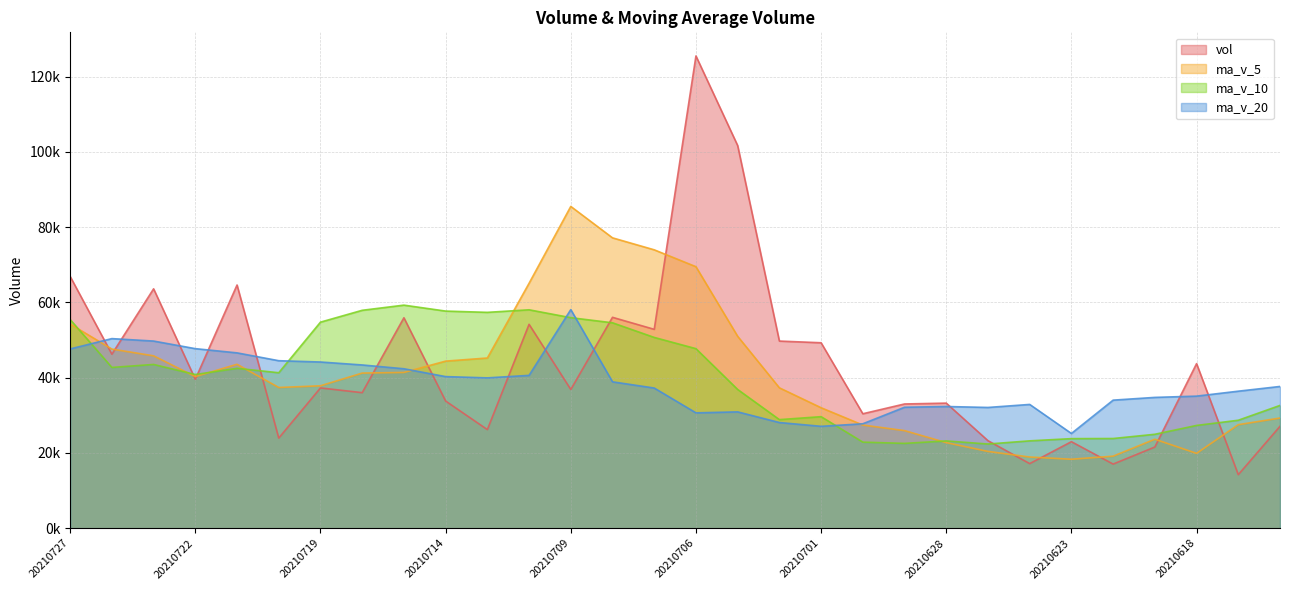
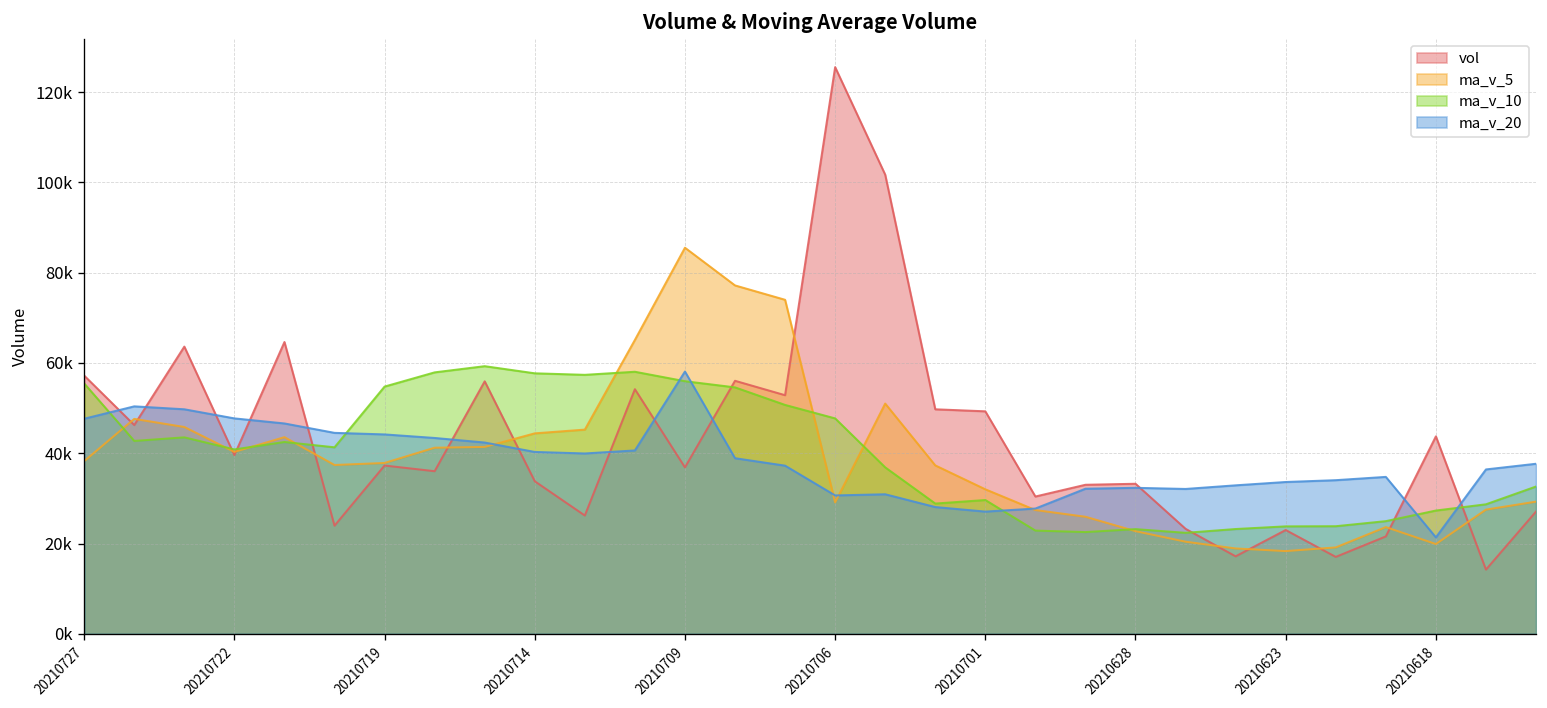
  {
    "vol": {
-     "20210727": 67000,
+     "20210727": 57000,
      "20210722": 40000,
      "20210714": 34000,
      "20210709": 37000,
      "20210706": 126000,
      "20210701": 49000,
      "20210628": 33000,
      "20210623": 23000,
      "20210618": 44000
    },
    "ma_v_5": {
-     "20210727": 54000,
+     "20210727": 38000,
      "20210714": 44000,
      "20210709": 86000,
-     "20210706": 70000,
+     "20210706": 29000,
      "20210701": 32000,
      "20210623": 18000,
      "20210618": 20000
    },
    "ma_v_10": {
      "20210727": 55000,
      "20210719": 55000,
      "20210714": 58000,
      "20210709": 56000,
      "20210706": 48000,
      "20210701": 30000,
      "20210623": 24000,
      "20210618": 27000
    },
    "ma_v_20": {
      "20210727": 48000,
      "20210722": 48000,
      "20210719": 44000,
      "20210714": 40000,
      "20210709": 58000,
      "20210706": 31000,
      "20210701": 27000,
      "20210628": 32000,
-     "20210623": 25000,
-     "20210618": 35000
+     "20210623": 34000,
+     "20210618": 21000
    }
  }
